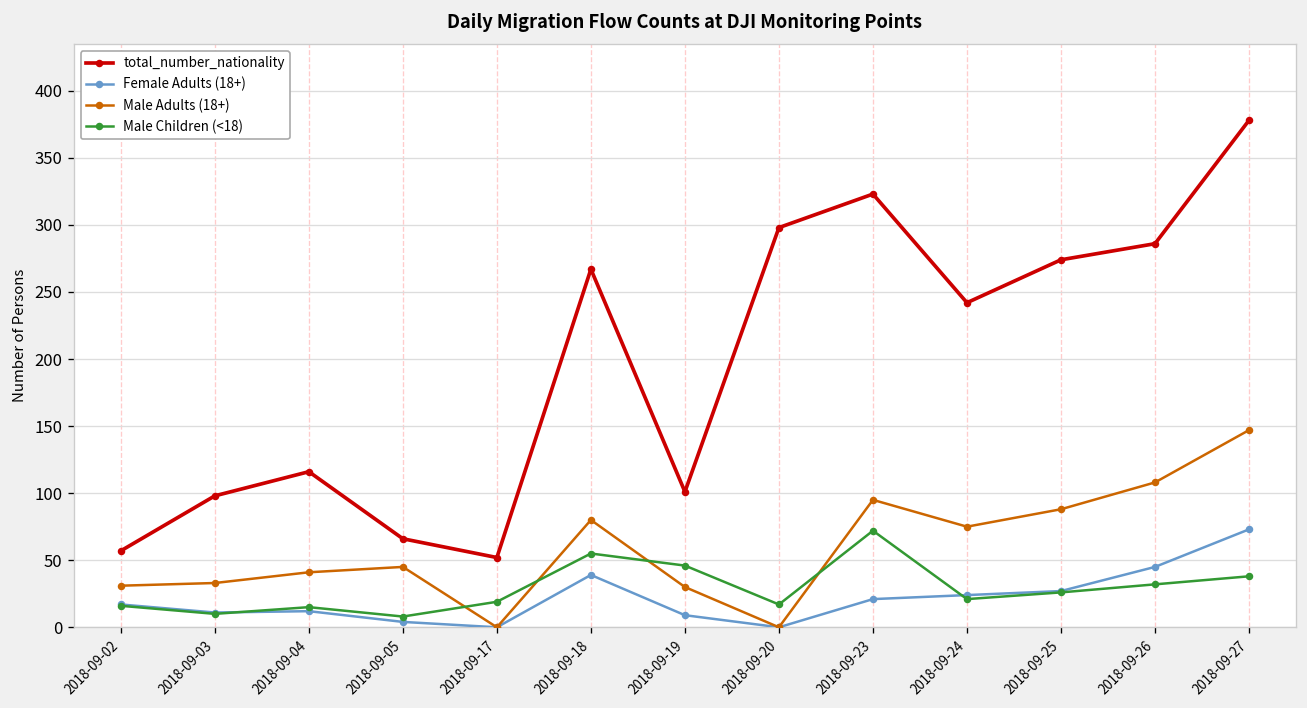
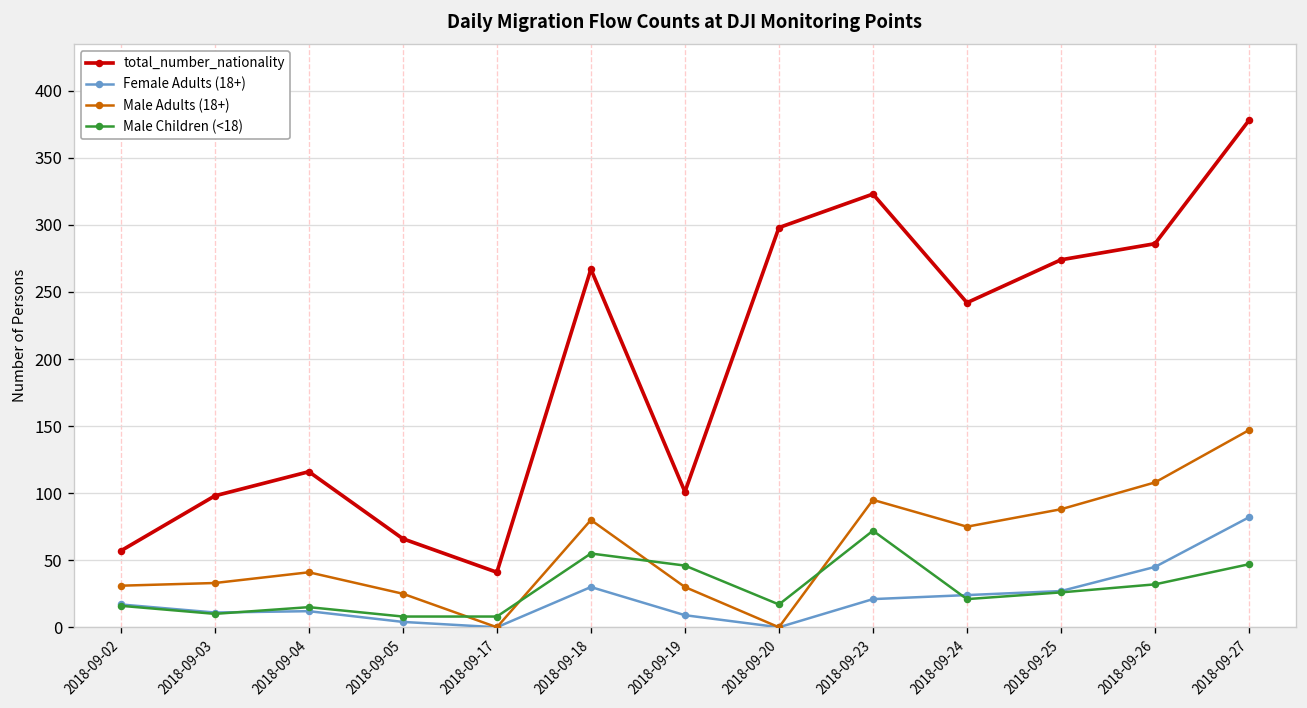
  {
    "total_number_nationality": {
      "2018-09-02": 57,
      "2018-09-03": 98,
      "2018-09-04": 116,
      "2018-09-05": 66,
-     "2018-09-17": 52,
+     "2018-09-17": 41,
      "2018-09-18": 267,
      "2018-09-19": 101,
      "2018-09-20": 298,
      "2018-09-23": 323,
      "2018-09-24": 242,
      "2018-09-25": 274,
      "2018-09-26": 286,
      "2018-09-27": 378
    },
    "Female Adults (18+)": {
      "2018-09-04": 12,
      "2018-09-05": 4,
-     "2018-09-18": 39,
+     "2018-09-18": 30,
      "2018-09-19": 9,
      "2018-09-23": 21,
      "2018-09-24": 24,
      "2018-09-26": 45,
-     "2018-09-27": 73
+     "2018-09-27": 82
    },
    "Male Adults (18+)": {
      "2018-09-02": 31,
      "2018-09-03": 33,
      "2018-09-04": 41,
-     "2018-09-05": 45,
+     "2018-09-05": 25,
      "2018-09-18": 80,
      "2018-09-19": 30,
      "2018-09-23": 95,
      "2018-09-24": 75,
      "2018-09-25": 88,
      "2018-09-26": 108,
      "2018-09-27": 147
    },
    "Male Children (<18)": {
      "2018-09-04": 15,
      "2018-09-05": 8,
-     "2018-09-17": 19,
+     "2018-09-17": 8,
      "2018-09-18": 55,
      "2018-09-19": 46,
      "2018-09-20": 17,
      "2018-09-23": 72,
      "2018-09-24": 21,
      "2018-09-26": 32,
-     "2018-09-27": 38
+     "2018-09-27": 47
    }
  }
